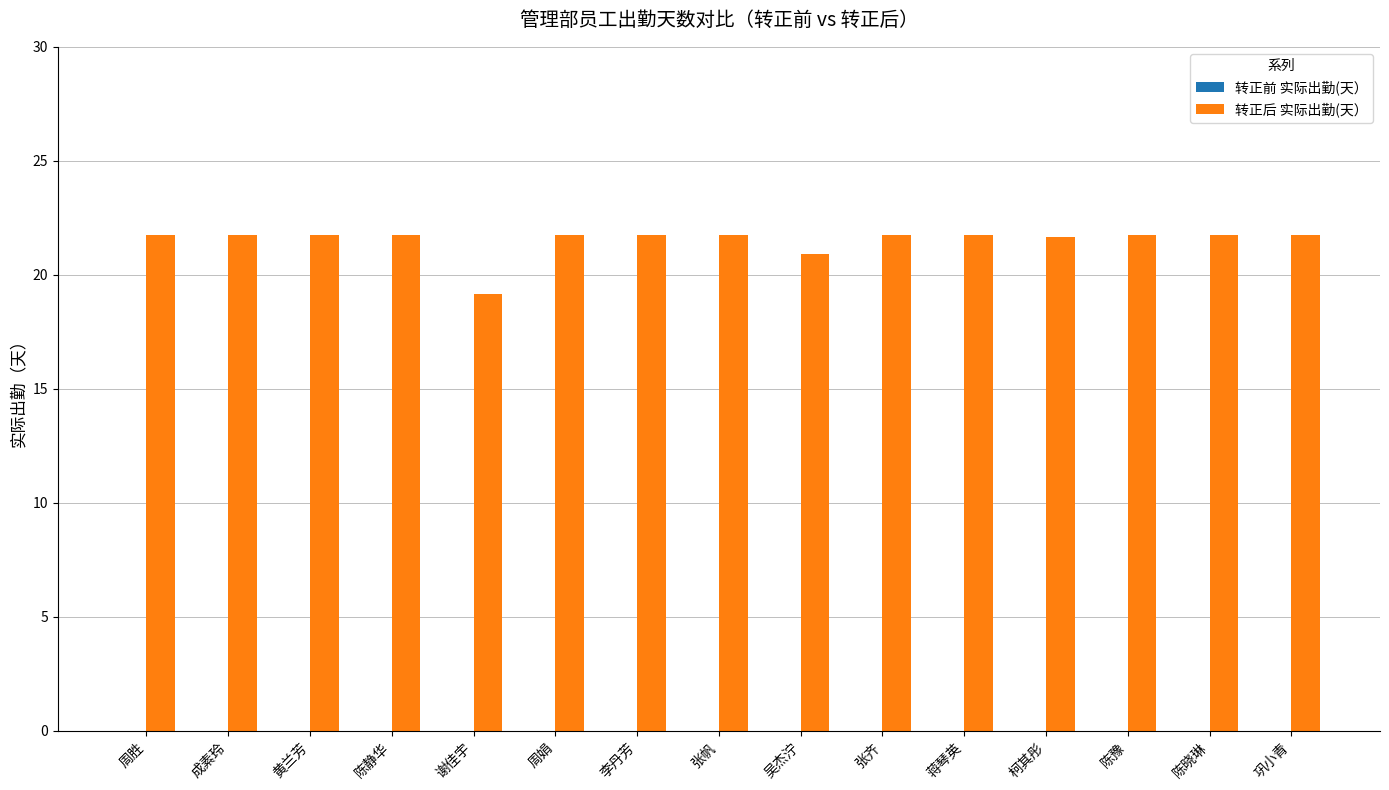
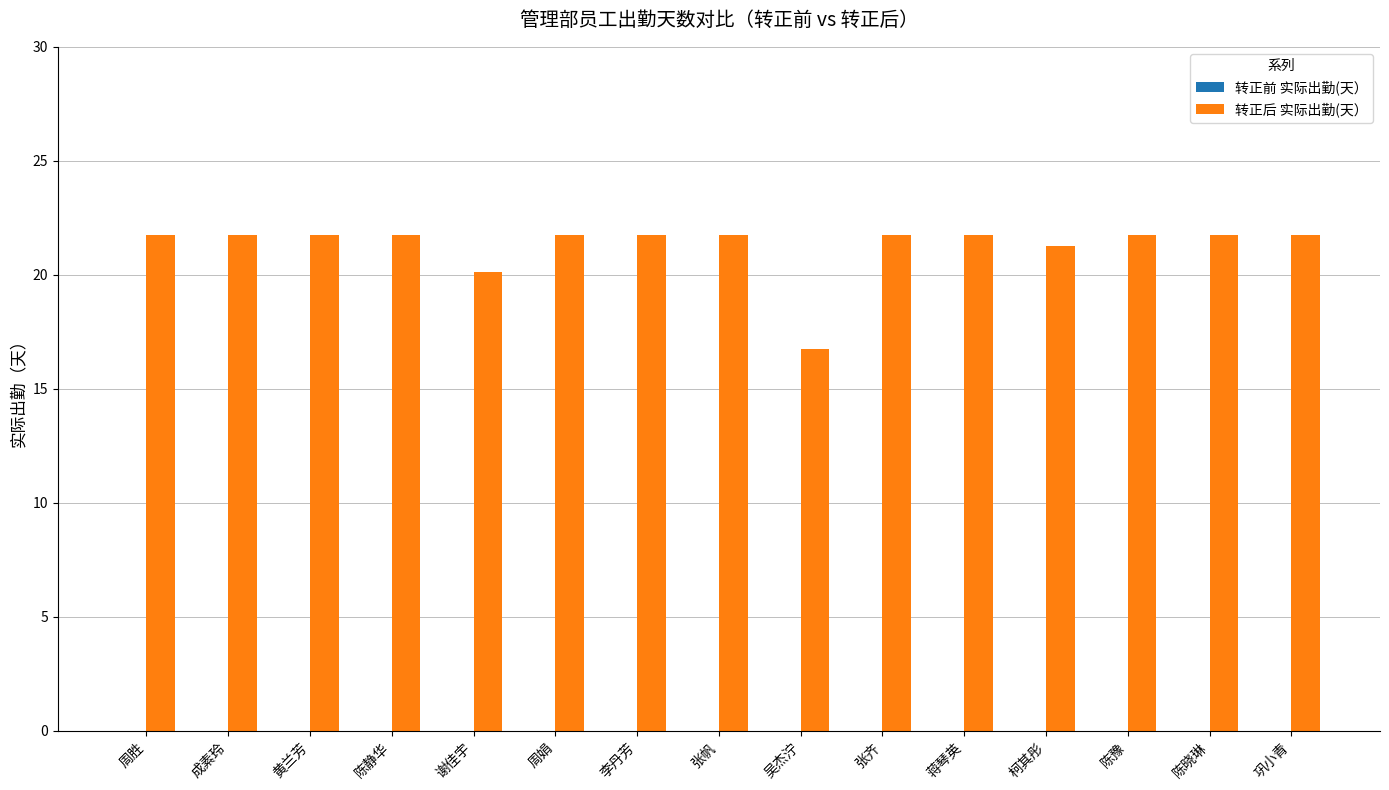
  {
    "转正前 实际出勤(天）": {
      "周胜": 0.0,
      "成素玲": 0.0,
      "黄兰芳": 0.0,
      "陈静华": 0.0,
      "谢佳宇": 0.0,
      "周娟": 0.0,
      "李丹芳": 0.0,
      "张帆": 0.0,
      "吴杰泞": 0.0,
      "张齐": 0.0,
      "蒋琴英": 0.0,
      "柯其彤": 0.0,
      "陈豫": 0.0,
      "陈晓琳": 0.0,
      "巩小青": 0.0
    },
    "转正后 实际出勤(天）": {
      "周胜": 21.8,
      "成素玲": 21.8,
      "黄兰芳": 21.8,
      "陈静华": 21.8,
-     "谢佳宇": 19.2,
+     "谢佳宇": 20.1,
      "周娟": 21.8,
      "李丹芳": 21.8,
      "张帆": 21.8,
-     "吴杰泞": 20.9,
+     "吴杰泞": 16.8,
      "张齐": 21.8,
      "蒋琴英": 21.8,
-     "柯其彤": 21.7,
+     "柯其彤": 21.3,
      "陈豫": 21.8,
      "陈晓琳": 21.8,
      "巩小青": 21.8
    }
  }
